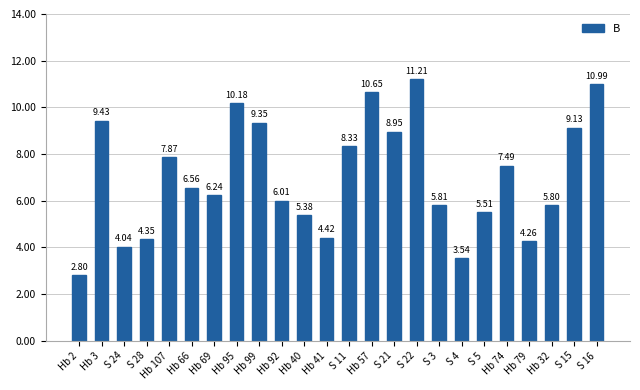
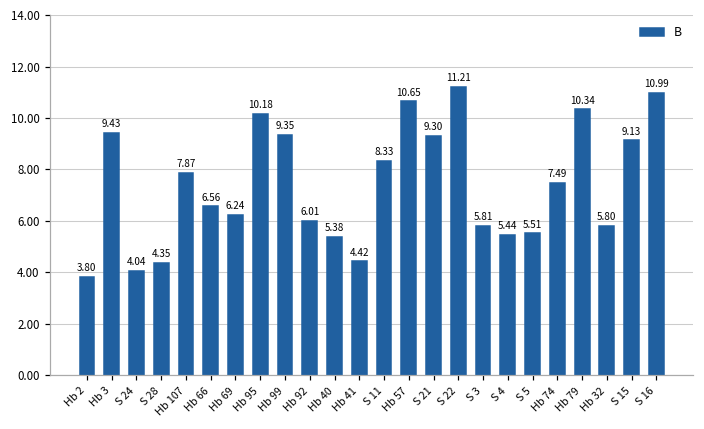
  {
-   "Hb 2": 2.80,
+   "Hb 2": 3.80,
    "Hb 3": 9.43,
    "S 24": 4.04,
    "S 28": 4.35,
    "Hb 107": 7.87,
    "Hb 66": 6.56,
    "Hb 69": 6.24,
    "Hb 95": 10.18,
    "Hb 99": 9.35,
    "Hb 92": 6.01,
    "Hb 40": 5.38,
    "Hb 41": 4.42,
    "S 11": 8.33,
    "Hb 57": 10.65,
-   "S 21": 8.95,
+   "S 21": 9.30,
    "S 22": 11.21,
    "S 3": 5.81,
-   "S 4": 3.54,
+   "S 4": 5.44,
    "S 5": 5.51,
    "Hb 74": 7.49,
-   "Hb 79": 4.26,
+   "Hb 79": 10.34,
    "Hb 32": 5.80,
    "S 15": 9.13,
    "S 16": 10.99
  }
